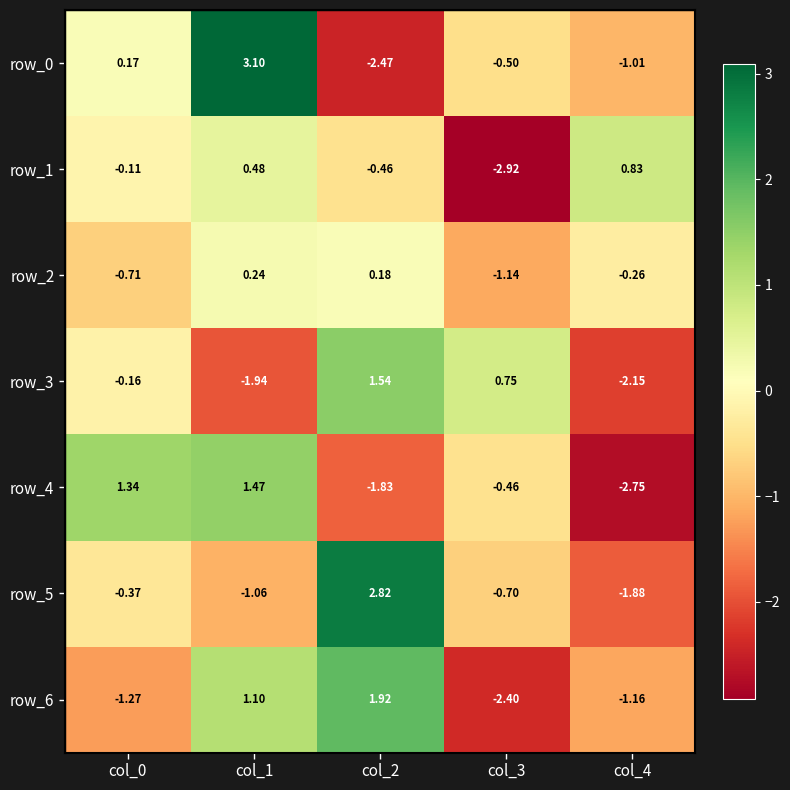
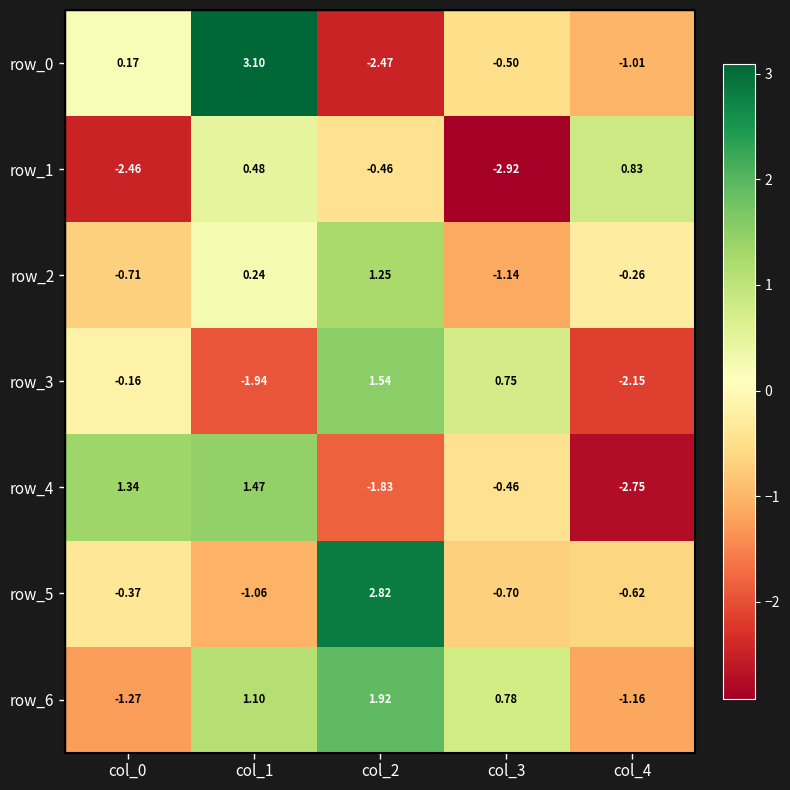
  {
    "row_0": {
      "col_0": 0.17,
      "col_1": 3.10,
      "col_2": -2.47,
      "col_3": -0.50,
      "col_4": -1.01
    },
    "row_1": {
-     "col_0": -0.11,
+     "col_0": -2.46,
      "col_1": 0.48,
      "col_2": -0.46,
      "col_3": -2.92,
      "col_4": 0.83
    },
    "row_2": {
      "col_0": -0.71,
      "col_1": 0.24,
-     "col_2": 0.18,
+     "col_2": 1.25,
      "col_3": -1.14,
      "col_4": -0.26
    },
    "row_3": {
      "col_0": -0.16,
      "col_1": -1.94,
      "col_2": 1.54,
      "col_3": 0.75,
      "col_4": -2.15
    },
    "row_4": {
      "col_0": 1.34,
      "col_1": 1.47,
      "col_2": -1.83,
      "col_3": -0.46,
      "col_4": -2.75
    },
    "row_5": {
      "col_0": -0.37,
      "col_1": -1.06,
      "col_2": 2.82,
      "col_3": -0.70,
-     "col_4": -1.88
+     "col_4": -0.62
    },
    "row_6": {
      "col_0": -1.27,
      "col_1": 1.10,
      "col_2": 1.92,
-     "col_3": -2.40,
+     "col_3": 0.78,
      "col_4": -1.16
    }
  }
